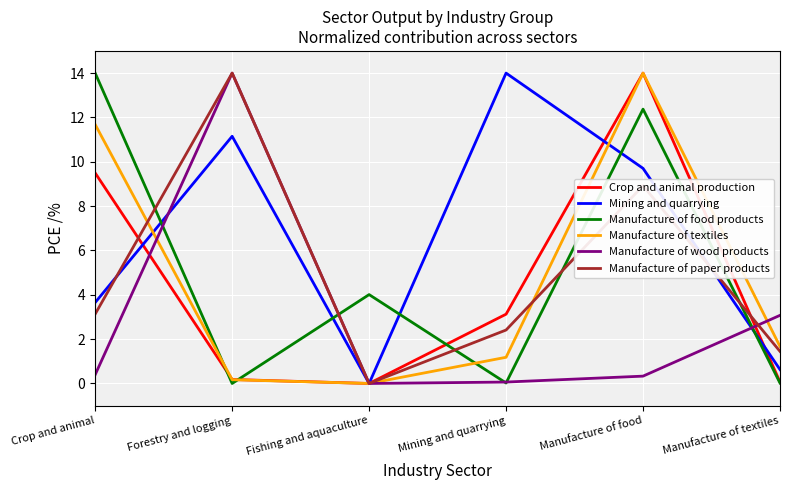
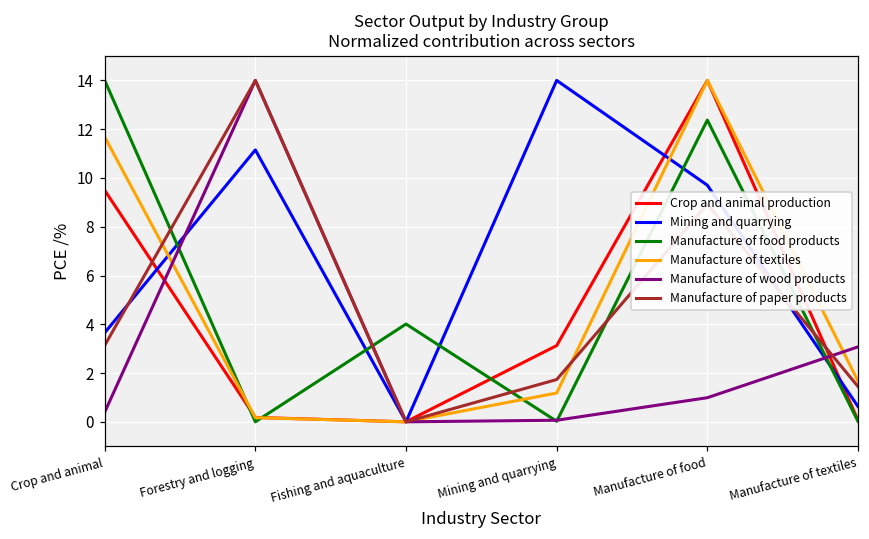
  {
    "Crop and animal production": {
      "Crop and animal": 9.5,
      "Mining and quarrying": 3.1
    },
    "Mining and quarrying": {
      "Crop and animal": 3.7,
      "Forestry and logging": 11.2,
      "Mining and quarrying": 14.0,
      "Manufacture of food": 9.7,
      "Manufacture of textiles": 0.6
    },
    "Manufacture of food products": {
      "Crop and animal": 14.0,
      "Forestry and logging": 0.0,
      "Fishing and aquaculture": 4.0,
      "Manufacture of food": 12.4
    },
    "Manufacture of textiles": {
      "Crop and animal": 11.7,
      "Mining and quarrying": 1.2,
      "Manufacture of textiles": 1.7
    },
    "Manufacture of wood products": {
      "Crop and animal": 0.4,
-     "Manufacture of food": 0.3,
+     "Manufacture of food": 1.0,
      "Manufacture of textiles": 3.1
    },
    "Manufacture of paper products": {
      "Crop and animal": 3.1,
-     "Mining and quarrying": 2.4,
+     "Mining and quarrying": 1.7,
      "Manufacture of textiles": 1.4
    }
  }
